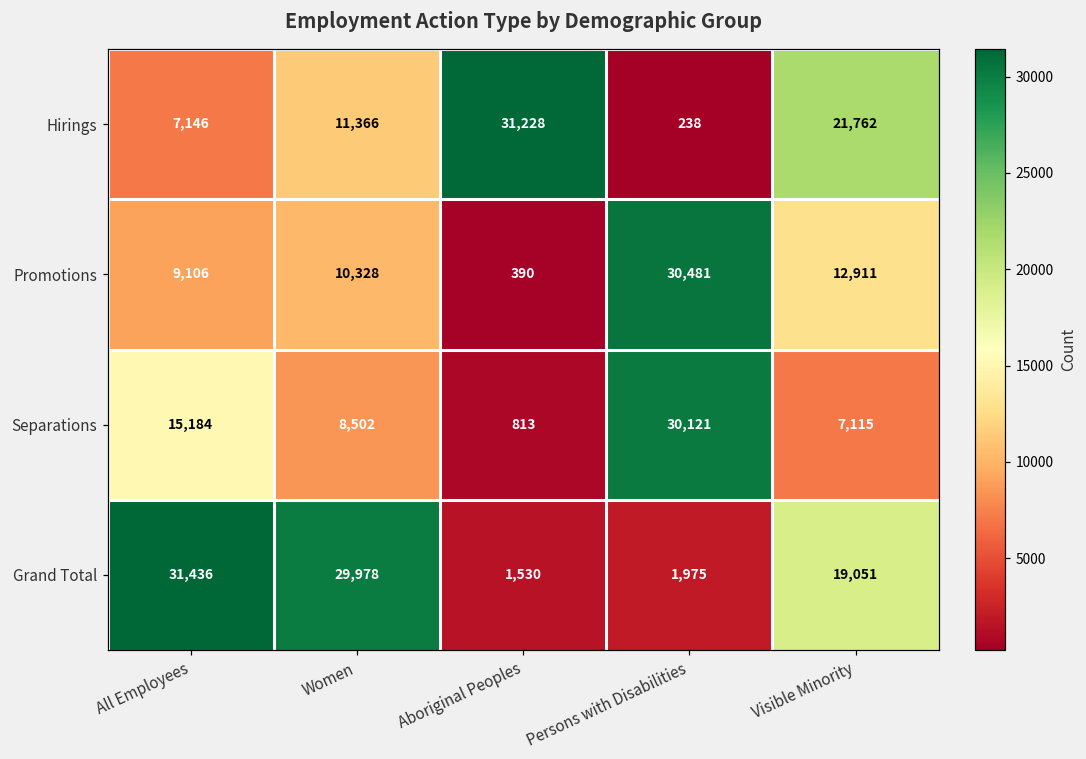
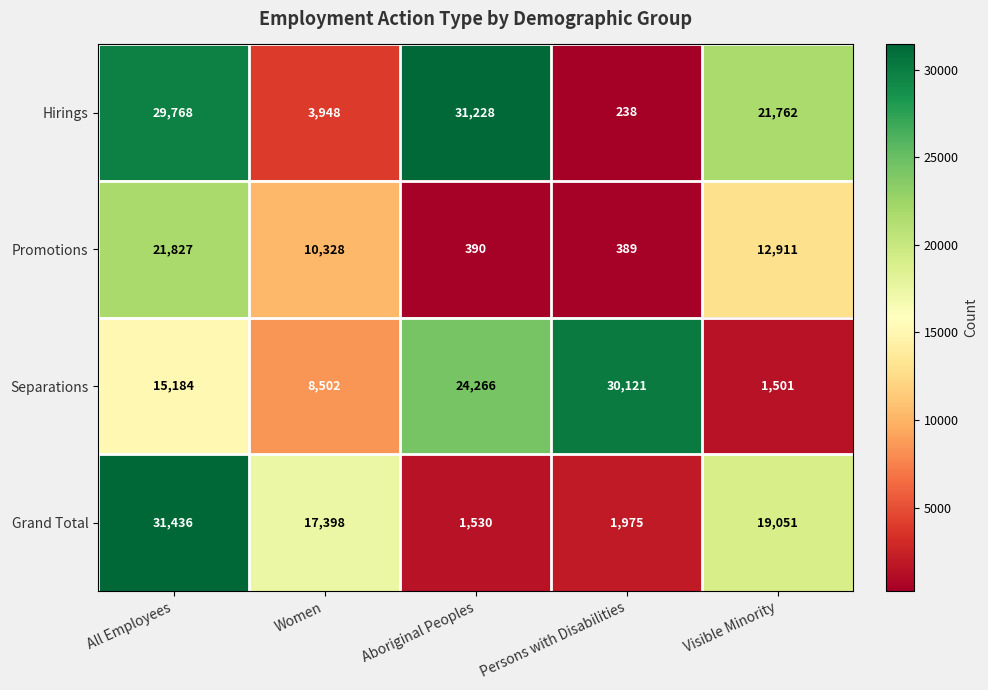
  {
    "Hirings": {
-     "All Employees": "7,146",
-     "Women": "11,366",
+     "All Employees": "29,768",
+     "Women": "3,948",
      "Aboriginal Peoples": "31,228",
      "Persons with Disabilities": "238",
      "Visible Minority": "21,762"
    },
    "Promotions": {
-     "All Employees": "9,106",
+     "All Employees": "21,827",
      "Women": "10,328",
      "Aboriginal Peoples": "390",
-     "Persons with Disabilities": "30,481",
+     "Persons with Disabilities": "389",
      "Visible Minority": "12,911"
    },
    "Separations": {
      "All Employees": "15,184",
      "Women": "8,502",
-     "Aboriginal Peoples": "813",
+     "Aboriginal Peoples": "24,266",
      "Persons with Disabilities": "30,121",
-     "Visible Minority": "7,115"
+     "Visible Minority": "1,501"
    },
    "Grand Total": {
      "All Employees": "31,436",
-     "Women": "29,978",
+     "Women": "17,398",
      "Aboriginal Peoples": "1,530",
      "Persons with Disabilities": "1,975",
      "Visible Minority": "19,051"
    }
  }
